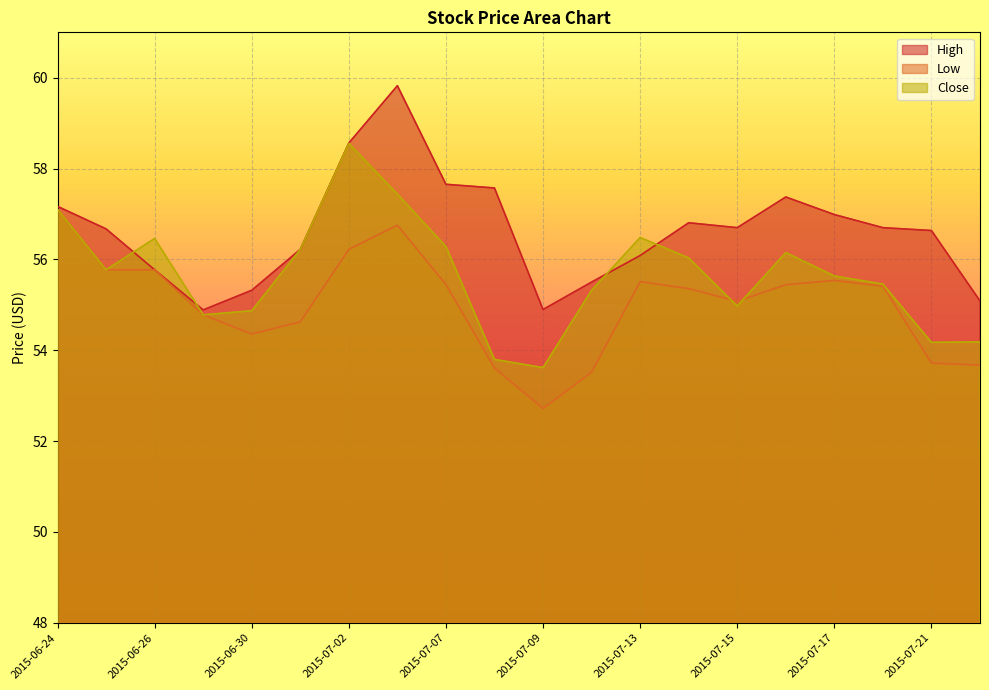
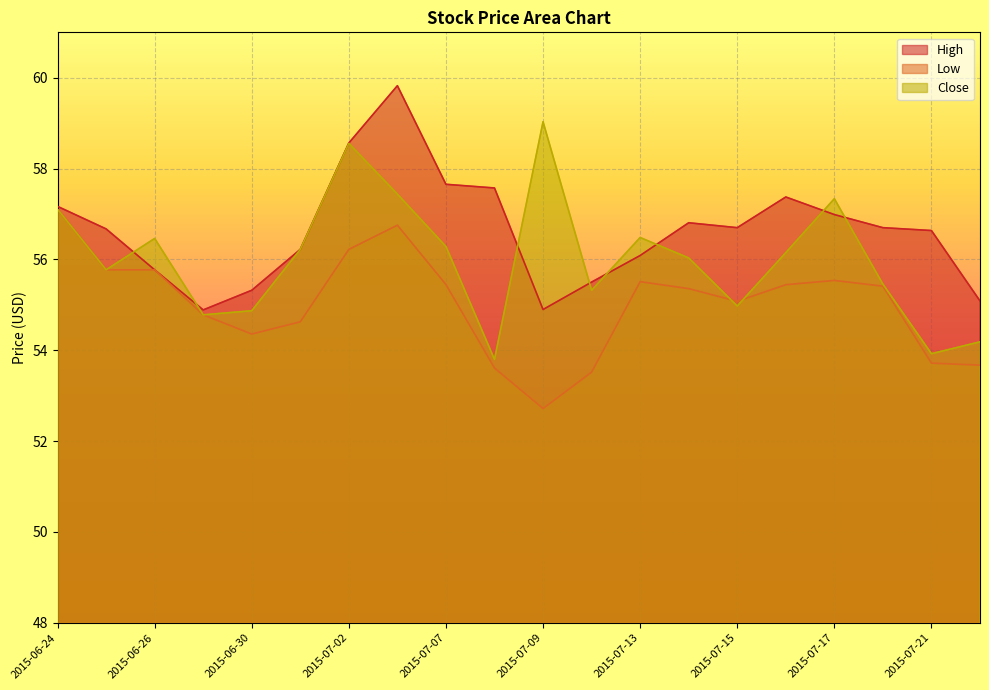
  {
    "Close": {
      "2015-06-26": 56.5,
      "2015-06-30": 54.9,
      "2015-07-07": 56.3,
-     "2015-07-09": 53.6,
+     "2015-07-09": 59.0,
      "2015-07-13": 56.5,
      "2015-07-15": 55.0,
-     "2015-07-17": 55.6,
-     "2015-07-21": 54.2
+     "2015-07-17": 57.3,
+     "2015-07-21": 53.9
    }
  }
